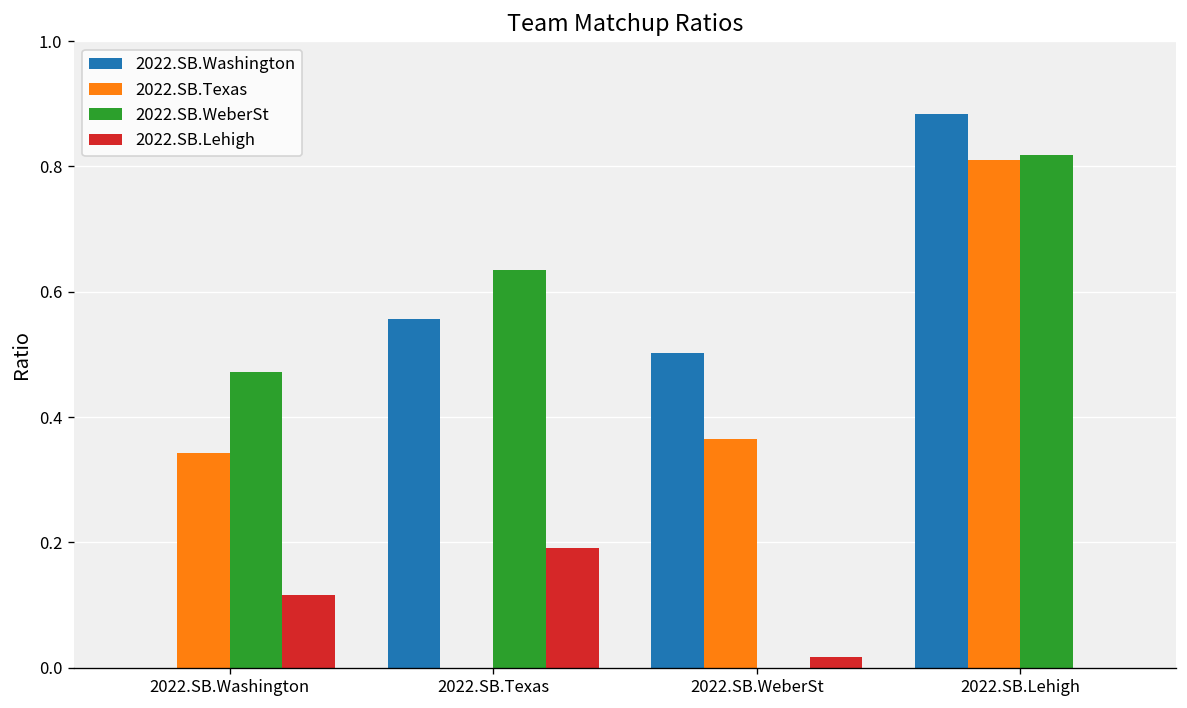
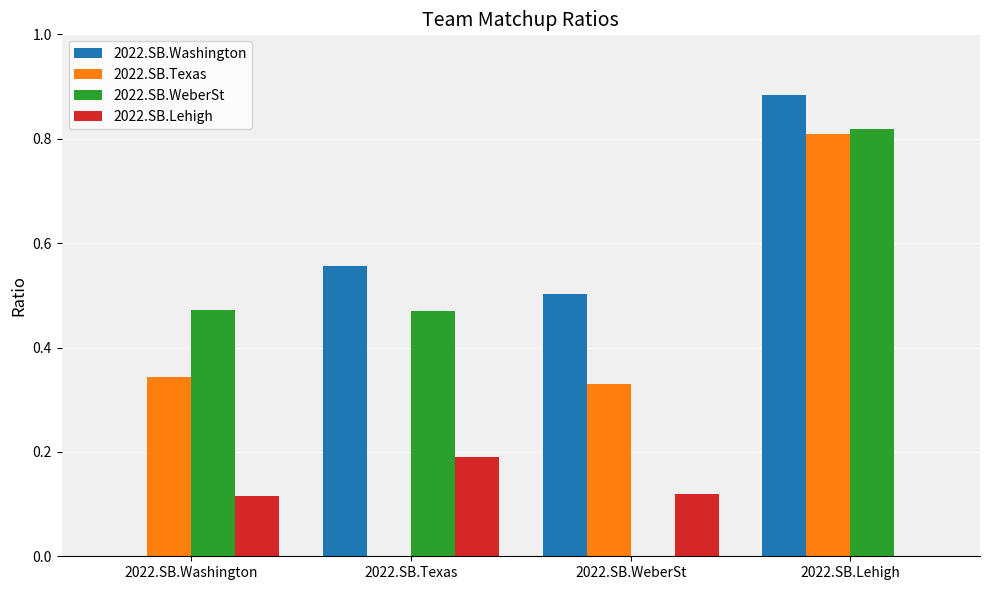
  {
    "2022.SB.Washington": {
      "2022.SB.Washington": 0.00,
      "2022.SB.Texas": 0.56,
      "2022.SB.WeberSt": 0.50,
      "2022.SB.Lehigh": 0.88
    },
    "2022.SB.Texas": {
      "2022.SB.Washington": 0.34,
      "2022.SB.Texas": 0.00,
-     "2022.SB.WeberSt": 0.36,
+     "2022.SB.WeberSt": 0.33,
      "2022.SB.Lehigh": 0.81
    },
    "2022.SB.WeberSt": {
      "2022.SB.Washington": 0.47,
-     "2022.SB.Texas": 0.64,
+     "2022.SB.Texas": 0.47,
      "2022.SB.WeberSt": 0.00,
      "2022.SB.Lehigh": 0.82
    },
    "2022.SB.Lehigh": {
      "2022.SB.Washington": 0.12,
      "2022.SB.Texas": 0.19,
-     "2022.SB.WeberSt": 0.02,
+     "2022.SB.WeberSt": 0.12,
      "2022.SB.Lehigh": 0.00
    }
  }
